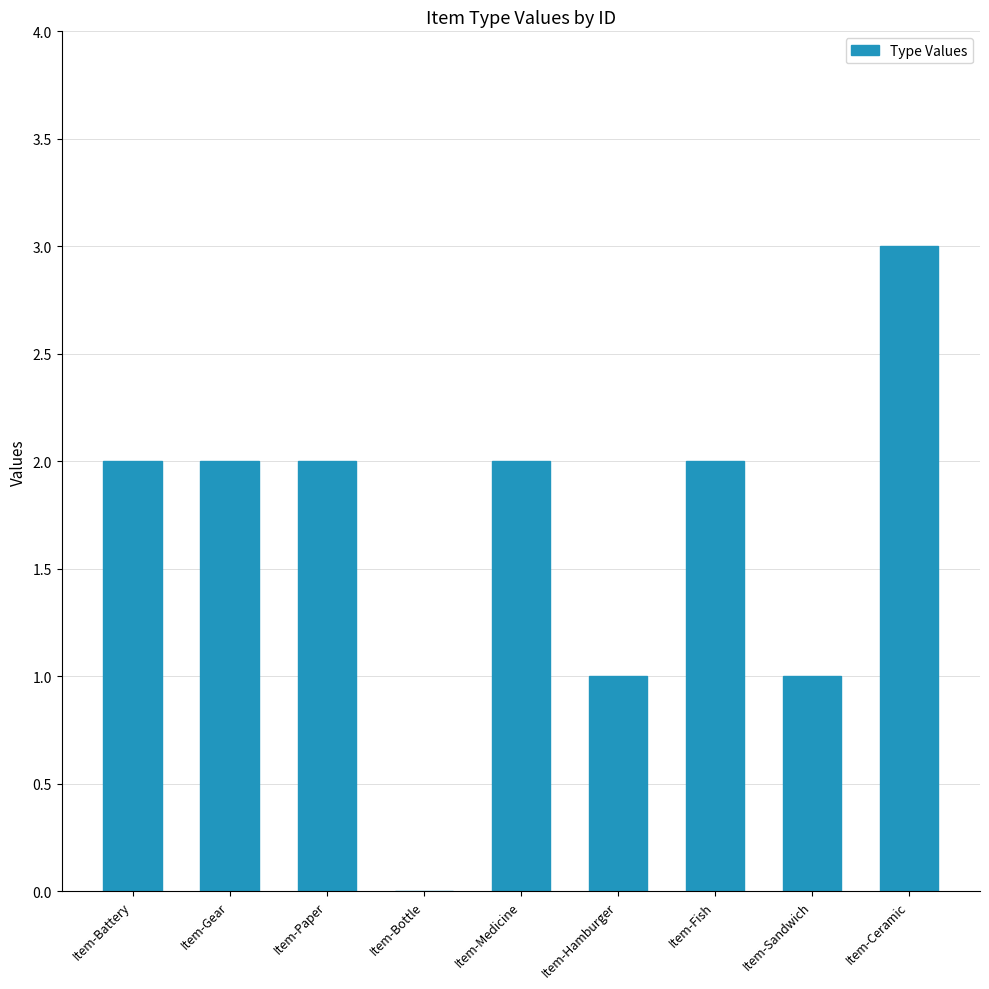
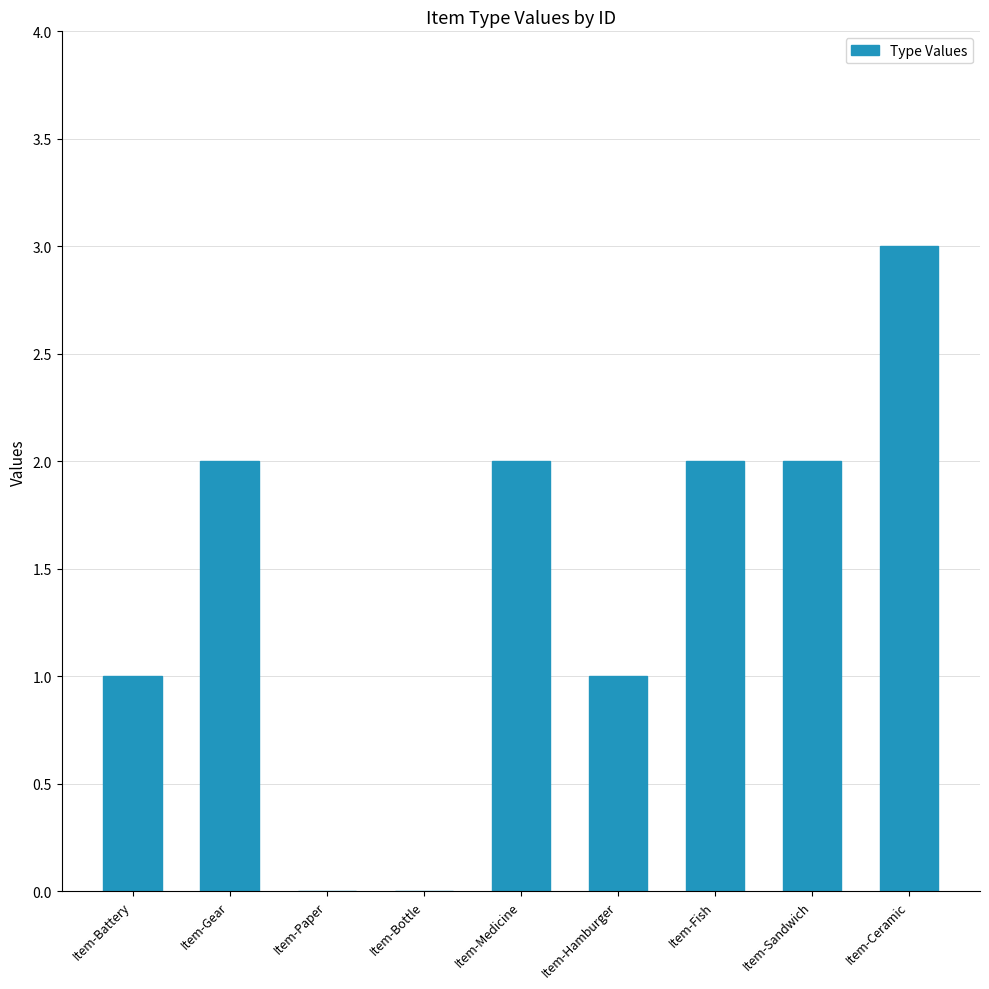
  {
-   "Item-Battery": 2,
+   "Item-Battery": 1,
    "Item-Gear": 2,
-   "Item-Paper": 2,
+   "Item-Paper": 0,
    "Item-Bottle": 0,
    "Item-Medicine": 2,
    "Item-Hamburger": 1,
    "Item-Fish": 2,
-   "Item-Sandwich": 1,
+   "Item-Sandwich": 2,
    "Item-Ceramic": 3
  }
